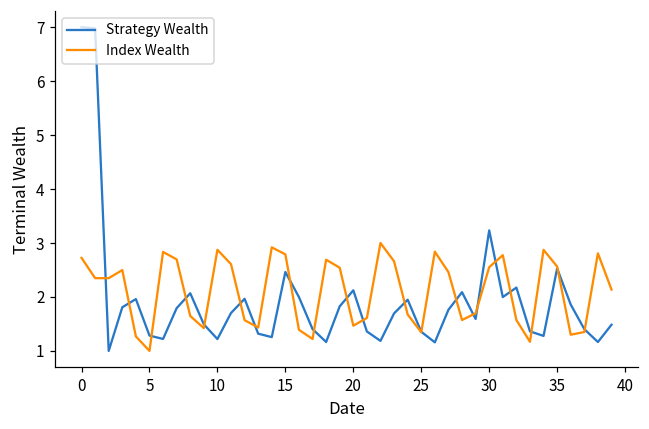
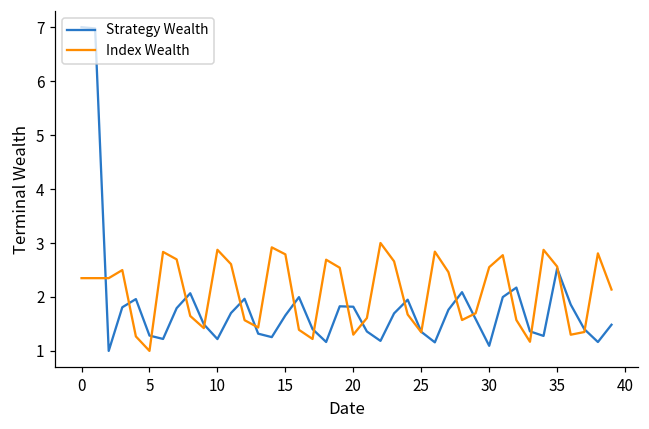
  {
    "Strategy Wealth": {
      "5": 1.3,
      "10": 1.2,
-     "15": 2.5,
-     "20": 2.1,
-     "30": 3.2
+     "15": 1.7,
+     "20": 1.8,
+     "30": 1.1
    },
    "Index Wealth": {
-     "0": 2.7,
+     "0": 2.3,
      "5": 1.0,
      "10": 2.9,
      "15": 2.8,
-     "20": 1.5,
+     "20": 1.3,
      "30": 2.6
    }
  }
